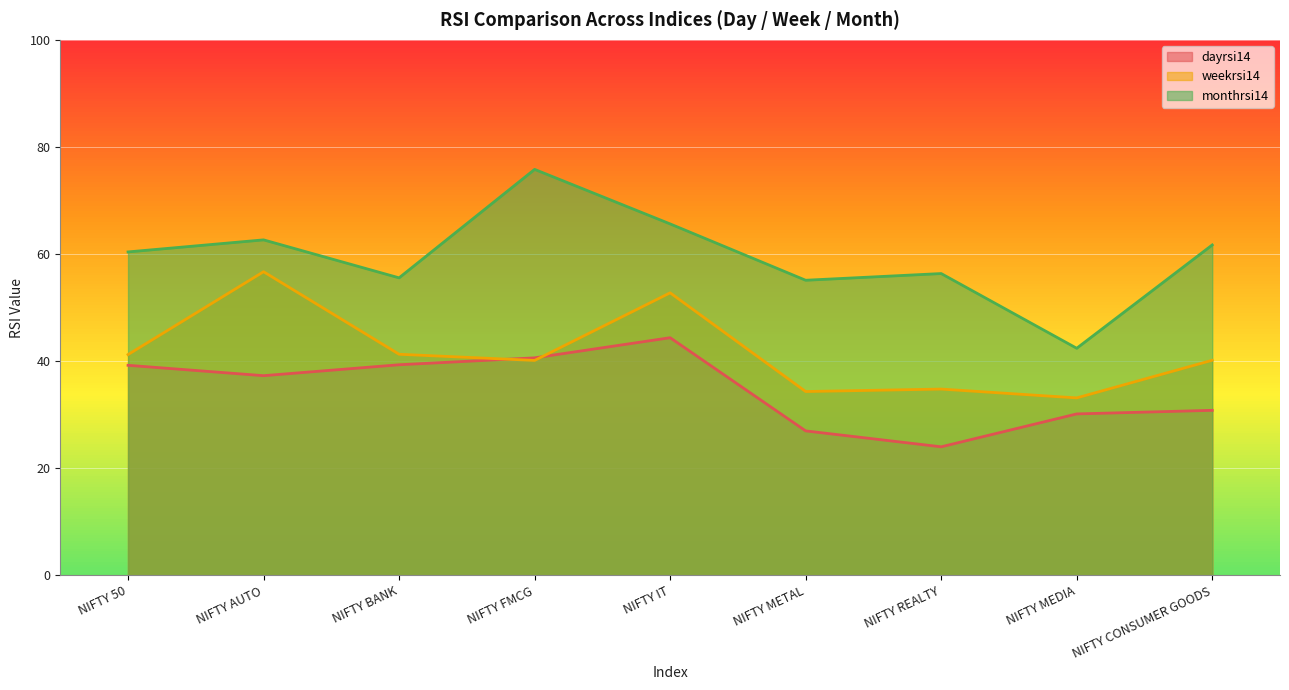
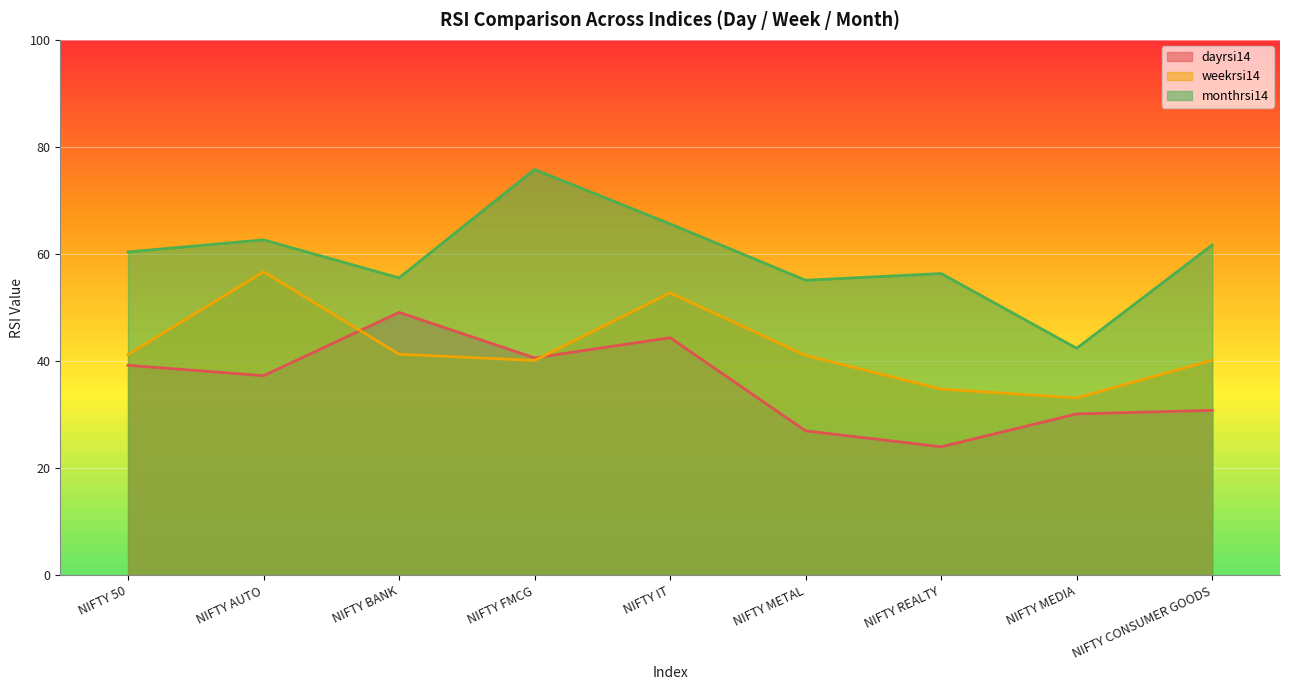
  {
    "dayrsi14": {
      "NIFTY 50": 39,
      "NIFTY AUTO": 37,
-     "NIFTY BANK": 39,
+     "NIFTY BANK": 49,
      "NIFTY FMCG": 41,
      "NIFTY IT": 44,
      "NIFTY METAL": 27,
      "NIFTY REALTY": 24,
      "NIFTY MEDIA": 30,
      "NIFTY CONSUMER GOODS": 31
    },
    "weekrsi14": {
      "NIFTY 50": 41,
      "NIFTY AUTO": 57,
      "NIFTY BANK": 41,
      "NIFTY FMCG": 40,
      "NIFTY IT": 53,
-     "NIFTY METAL": 34,
+     "NIFTY METAL": 41,
      "NIFTY REALTY": 35,
      "NIFTY MEDIA": 33,
      "NIFTY CONSUMER GOODS": 40
    },
    "monthrsi14": {
      "NIFTY 50": 60,
      "NIFTY AUTO": 63,
      "NIFTY BANK": 56,
      "NIFTY FMCG": 76,
      "NIFTY IT": 66,
      "NIFTY METAL": 55,
      "NIFTY REALTY": 56,
      "NIFTY MEDIA": 42,
      "NIFTY CONSUMER GOODS": 62
    }
  }
